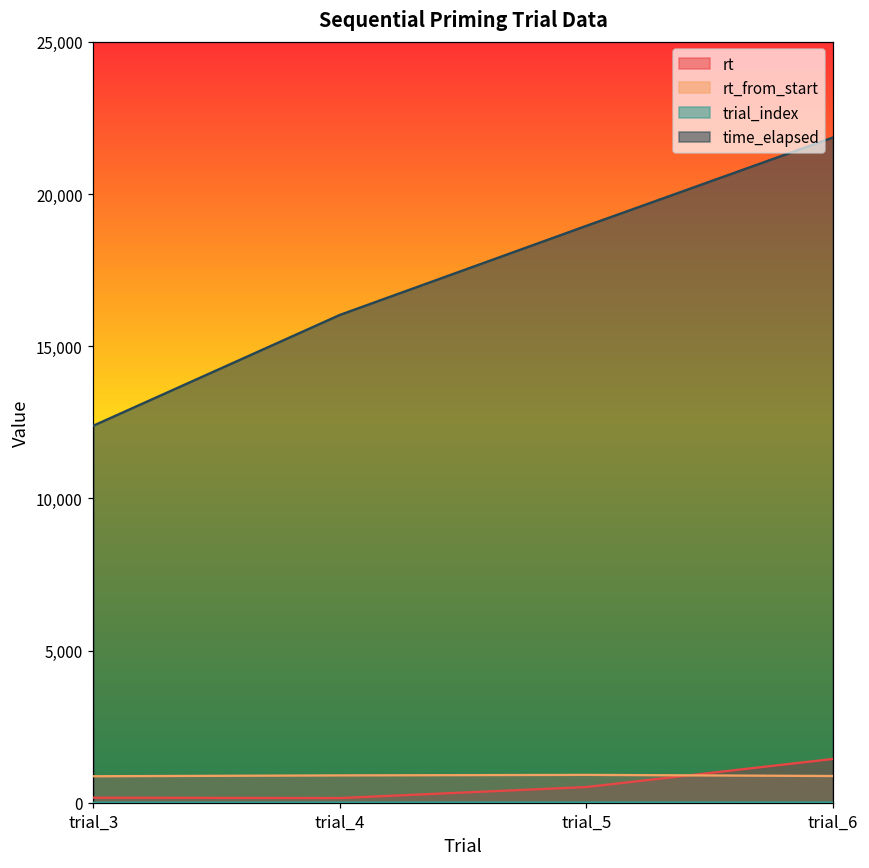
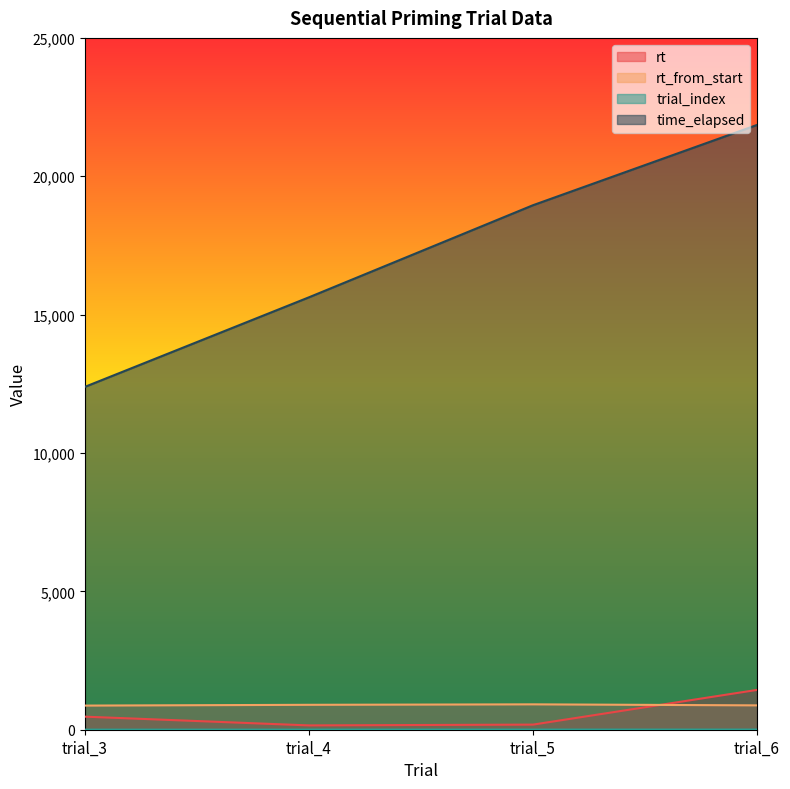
  {
    "rt": {
-     "trial_3": "200",
+     "trial_3": "500",
      "trial_4": "200",
-     "trial_5": "500",
+     "trial_5": "200",
      "trial_6": "1,400"
    },
    "rt_from_start": {
      "trial_3": "900",
      "trial_4": "900",
      "trial_5": "900",
      "trial_6": "900"
    },
    "trial_index": {
      "trial_3": "0",
      "trial_4": "0",
      "trial_5": "0",
      "trial_6": "0"
    },
    "time_elapsed": {
      "trial_3": "12,400",
-     "trial_4": "16,000",
+     "trial_4": "15,600",
      "trial_5": "19,000",
      "trial_6": "21,900"
    }
  }
